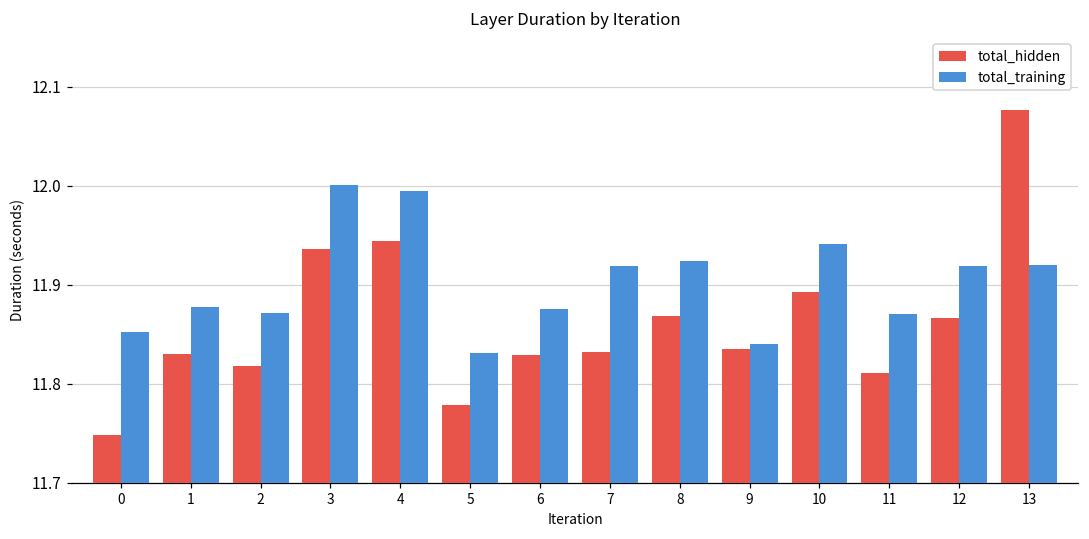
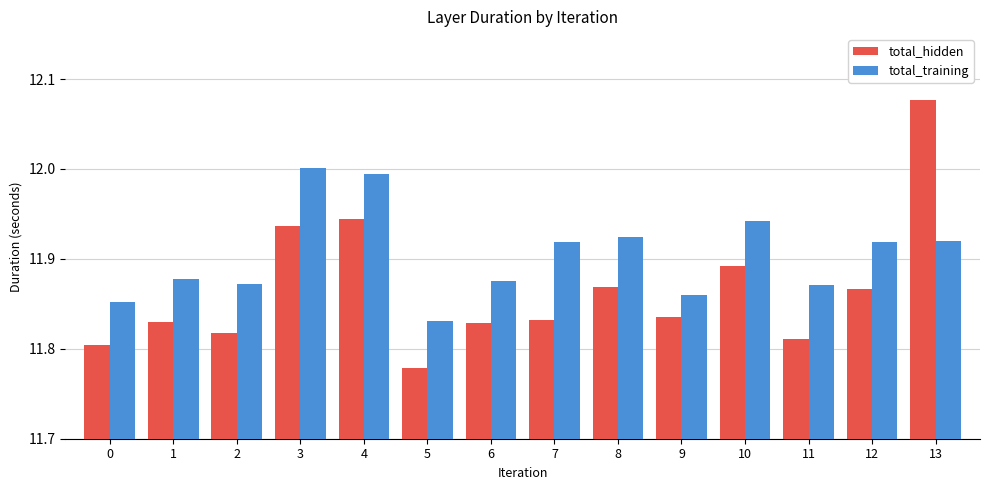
  {
    "total_hidden": {
-     "0": 11.75,
+     "0": 11.80,
      "1": 11.83,
      "2": 11.82,
      "3": 11.94,
      "4": 11.94,
      "5": 11.78,
      "6": 11.83,
      "7": 11.83,
      "8": 11.87,
      "9": 11.84,
      "10": 11.89,
      "11": 11.81,
      "12": 11.87,
      "13": 12.08
    },
    "total_training": {
      "0": 11.85,
      "1": 11.88,
      "2": 11.87,
      "3": 12.00,
      "4": 11.99,
      "5": 11.83,
      "6": 11.88,
      "7": 11.92,
      "8": 11.92,
-     "9": 11.84,
+     "9": 11.86,
      "10": 11.94,
      "11": 11.87,
      "12": 11.92,
      "13": 11.92
    }
  }
